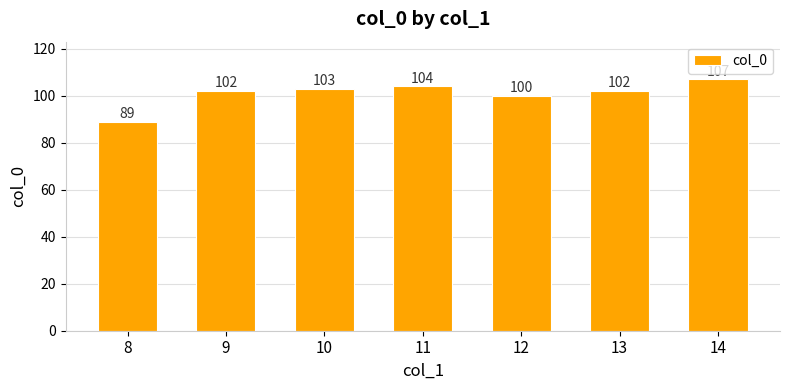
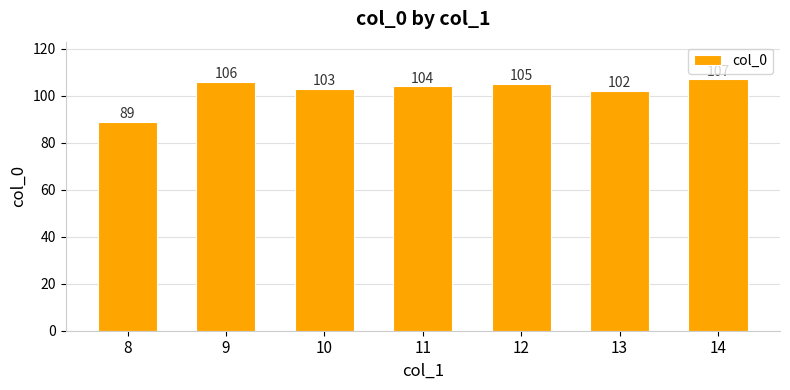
  {
    "8": 89,
-   "9": 102,
+   "9": 106,
    "10": 103,
    "11": 104,
-   "12": 100,
+   "12": 105,
    "13": 102
  }
